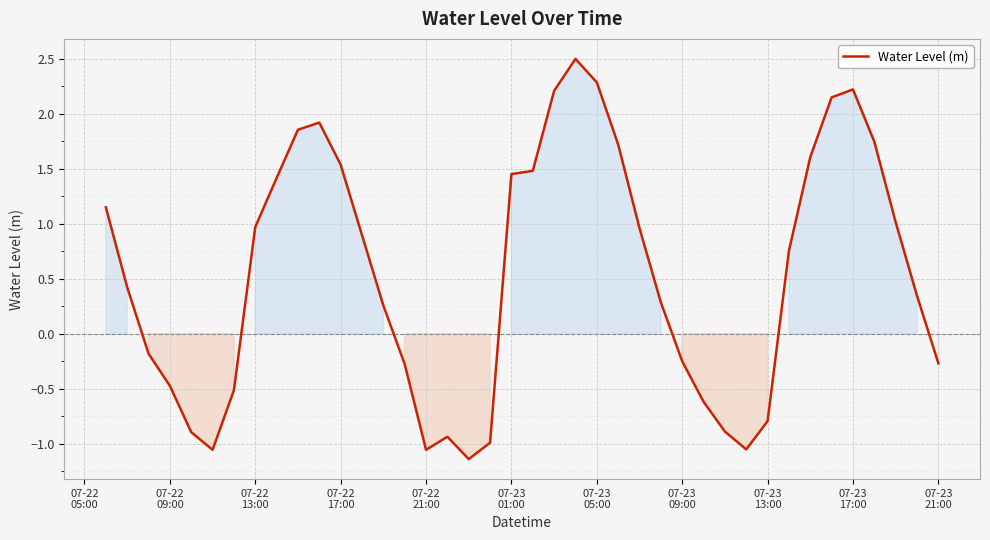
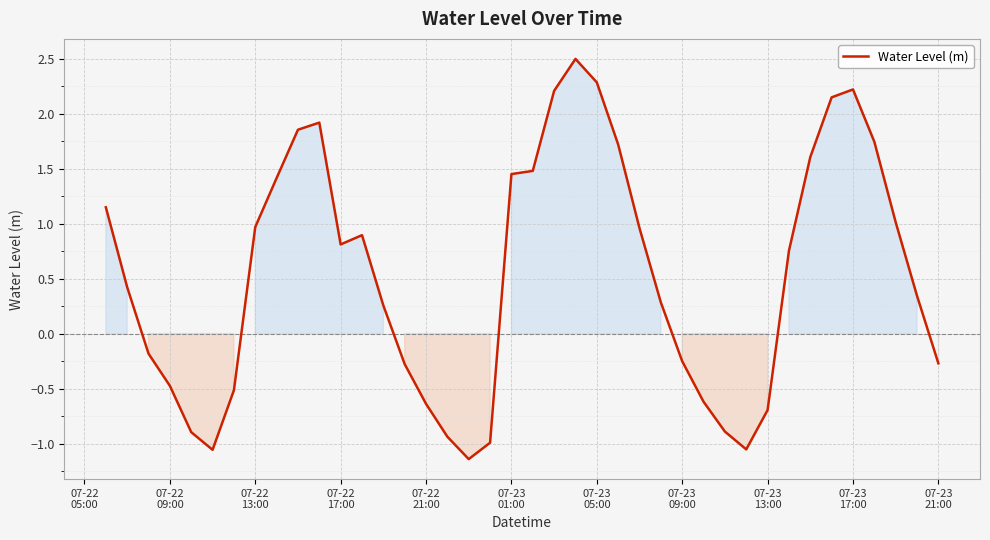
  {
    "07-22 09:00": -0.47,
    "07-22 13:00": 0.97,
-   "07-22 17:00": 1.54,
-   "07-22 21:00": -1.06,
+   "07-22 17:00": 0.81,
+   "07-22 21:00": -0.64,
    "07-23 01:00": 1.45,
    "07-23 05:00": 2.28,
    "07-23 09:00": -0.25,
-   "07-23 13:00": -0.80,
+   "07-23 13:00": -0.69,
    "07-23 17:00": 2.22,
    "07-23 21:00": -0.27
  }
